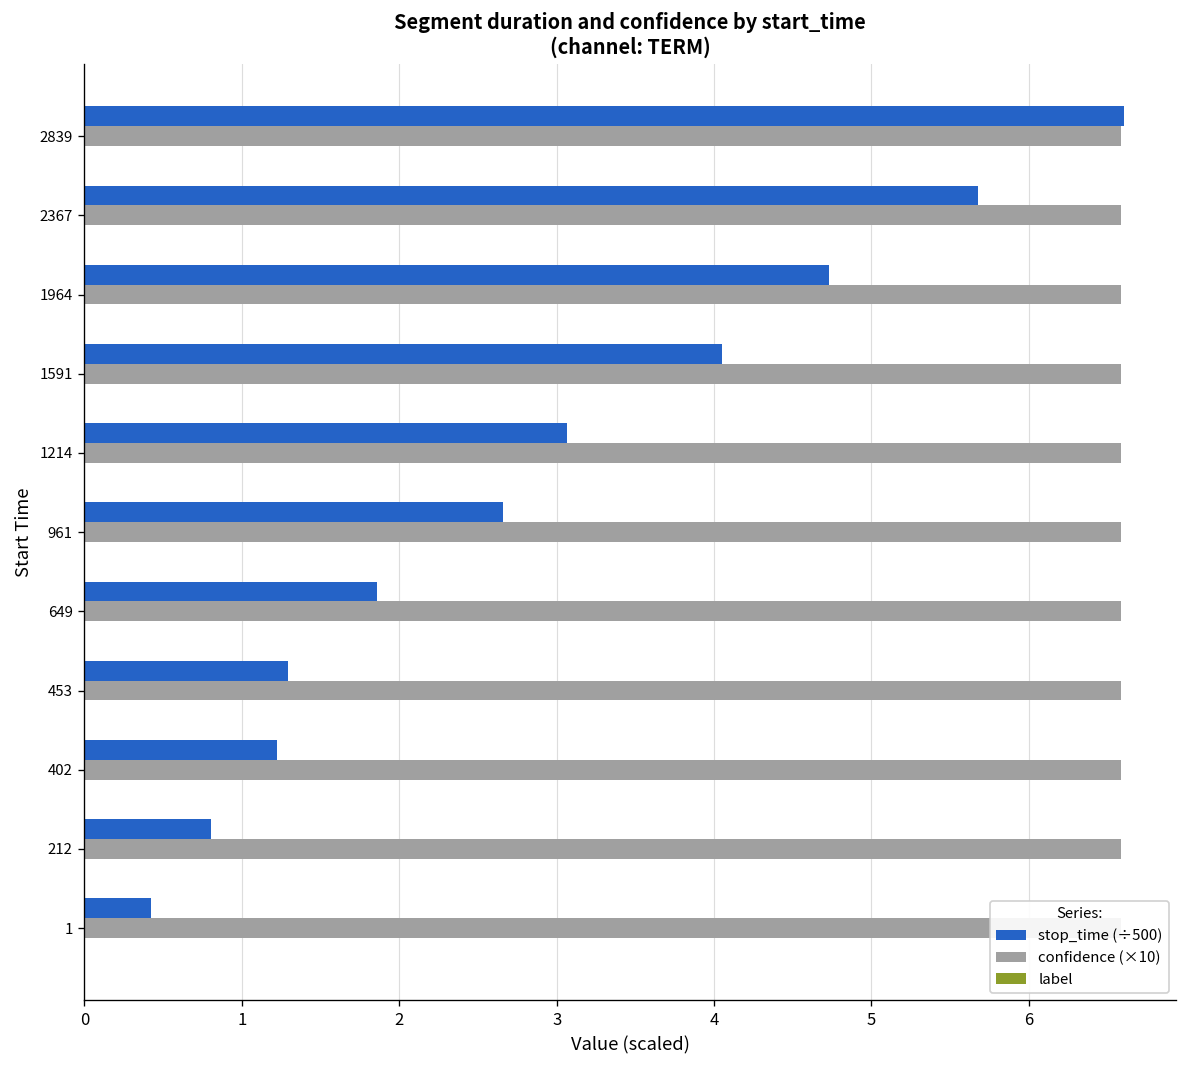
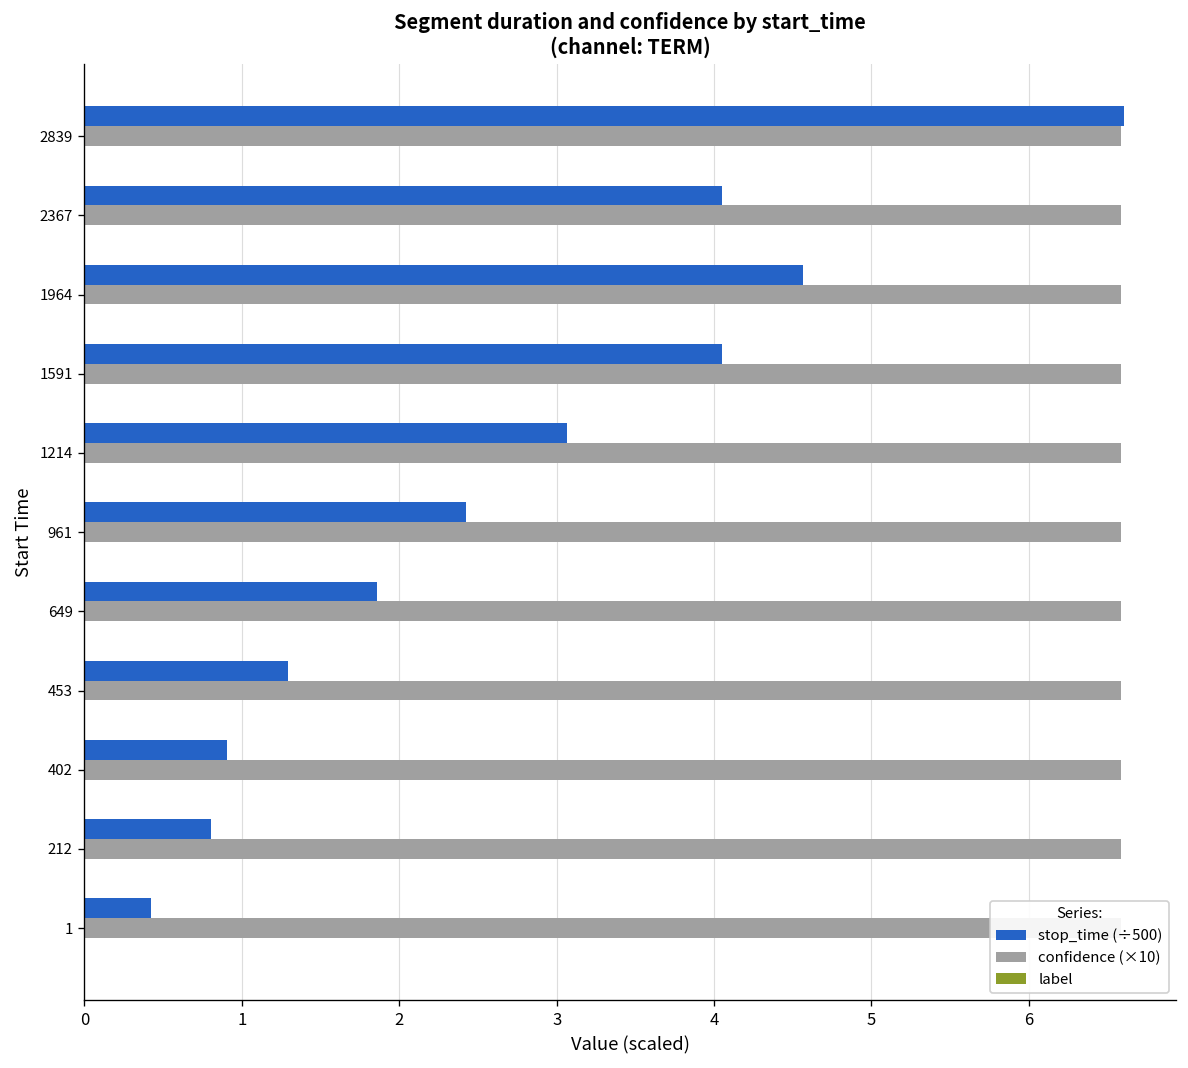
  {
    "stop_time (÷500)": {
      "2839": 6.60,
-     "2367": 5.68,
-     "1964": 4.73,
+     "2367": 4.05,
+     "1964": 4.56,
      "1591": 4.05,
      "1214": 3.06,
-     "961": 2.66,
+     "961": 2.43,
      "649": 1.86,
      "453": 1.30,
-     "402": 1.22,
+     "402": 0.90,
      "212": 0.80,
      "1": 0.42
    },
    "confidence (×10)": {
      "2839": 6.58,
      "2367": 6.58,
      "1964": 6.58,
      "1591": 6.58,
      "1214": 6.58,
      "961": 6.58,
      "649": 6.58,
      "453": 6.58,
      "402": 6.58,
      "212": 6.58
    },
    "label": {
      "2839": 0.00,
      "2367": 0.00,
      "1964": 0.00,
      "1591": 0.00,
      "1214": 0.00,
      "961": 0.00,
      "649": 0.00,
      "453": 0.00,
      "402": 0.00,
      "212": 0.00,
      "1": 0.00
    }
  }
